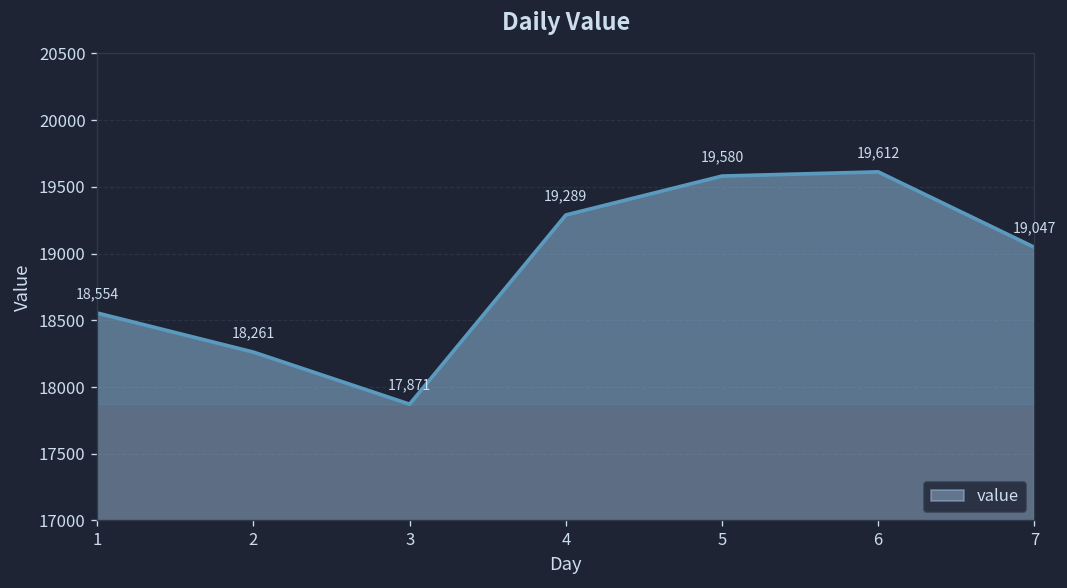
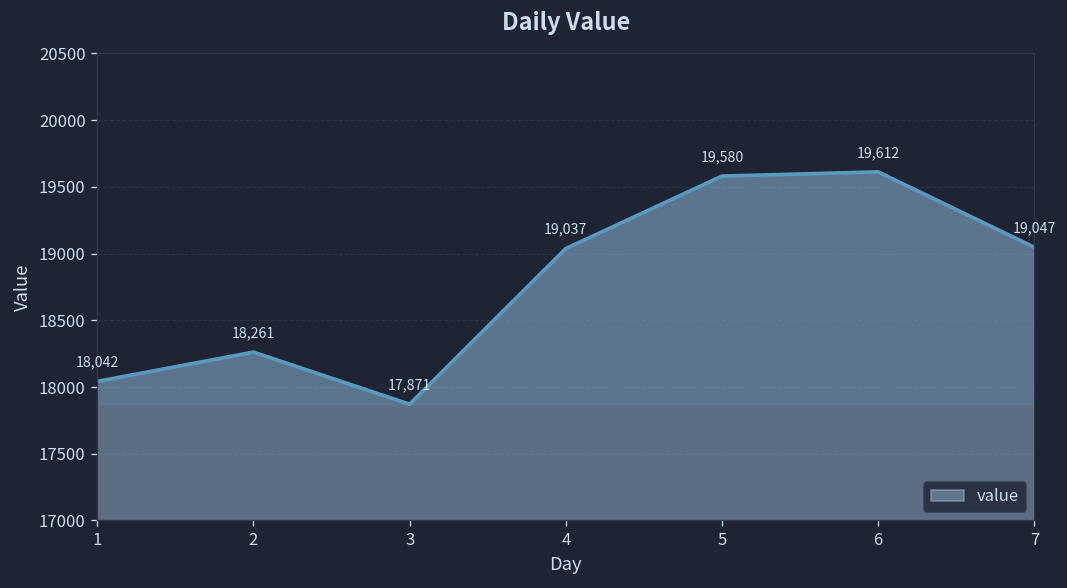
  {
-   "1": "18,554",
+   "1": "18,042",
    "2": "18,261",
    "3": "17,871",
-   "4": "19,289",
+   "4": "19,037",
    "5": "19,580",
    "6": "19,612",
    "7": "19,047"
  }
